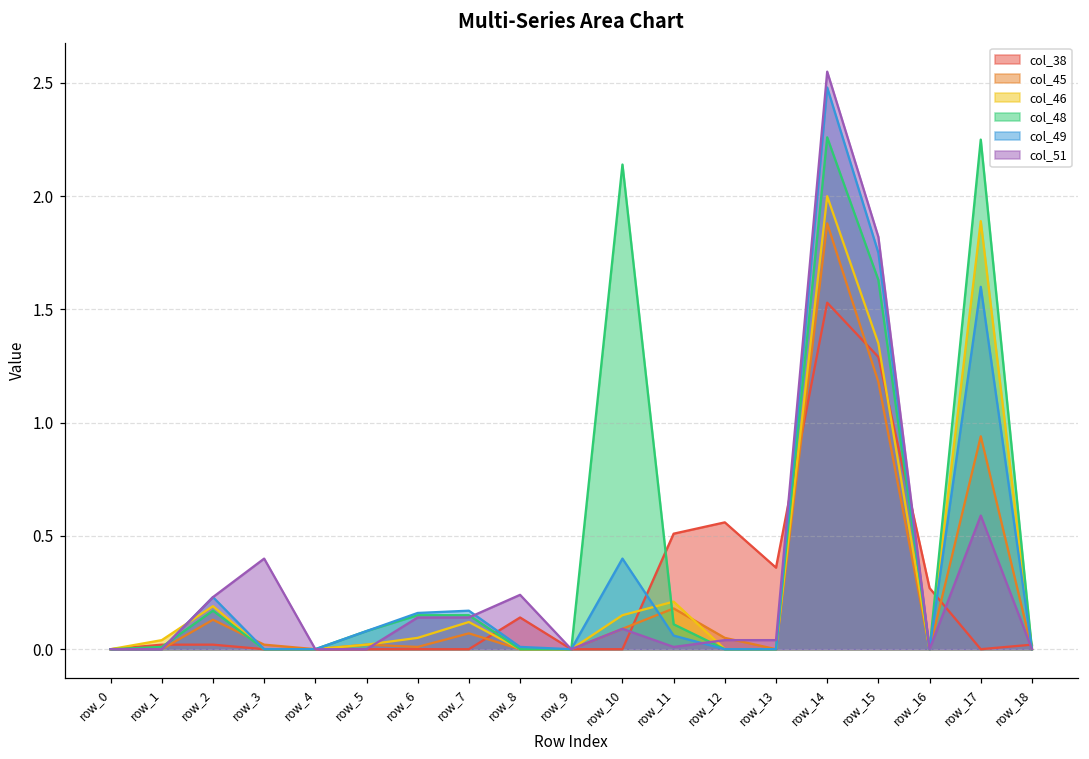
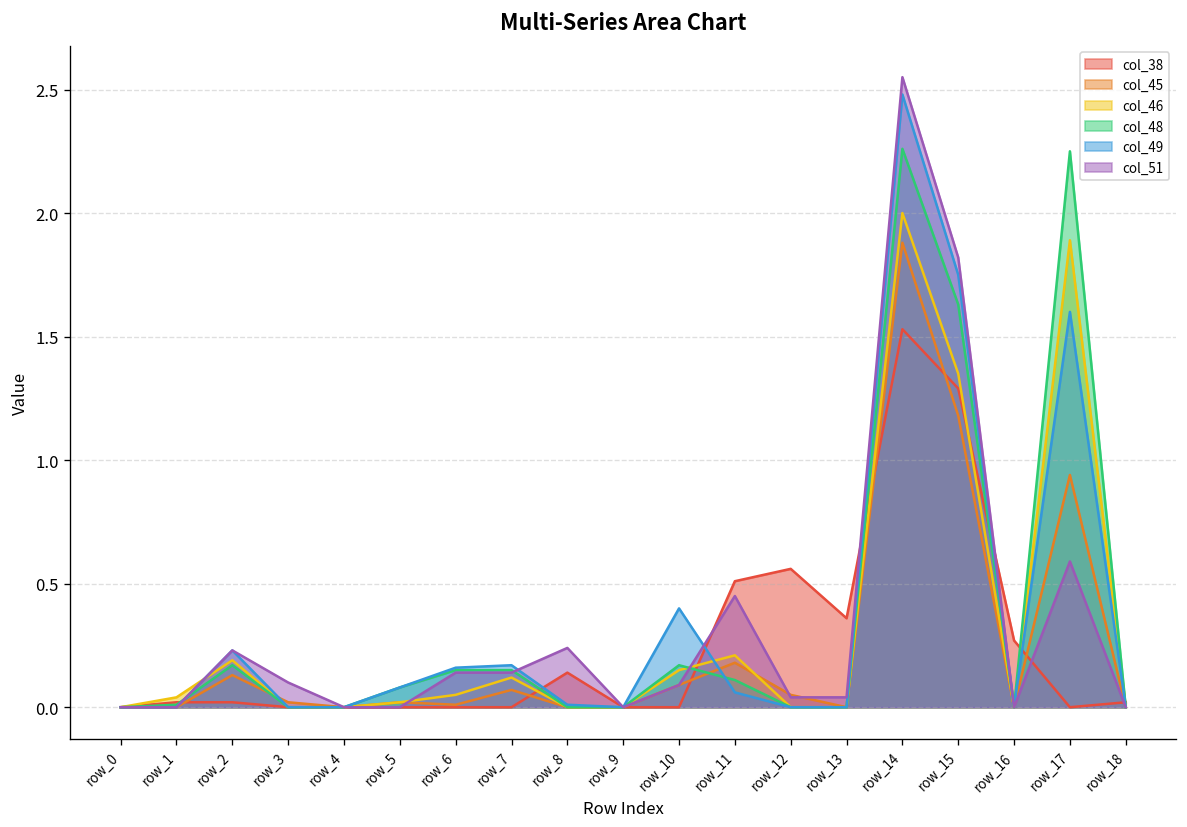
  {
    "col_48": {
      "row_2": 0.17,
-     "row_10": 2.14,
+     "row_10": 0.17,
      "row_11": 0.11,
      "row_14": 2.26,
      "row_15": 1.63,
      "row_17": 2.25
    },
    "col_49": {
      "row_7": 0.17,
      "row_10": 0.40,
      "row_11": 0.06,
      "row_14": 2.48,
      "row_15": 1.75,
      "row_17": 1.60
    },
    "col_51": {
-     "row_3": 0.4,
+     "row_3": 0.1,
      "row_8": 0.24,
-     "row_11": 0.01,
+     "row_11": 0.45,
      "row_13": 0.04,
      "row_14": 2.55,
      "row_15": 1.82,
      "row_17": 0.59
    }
  }
